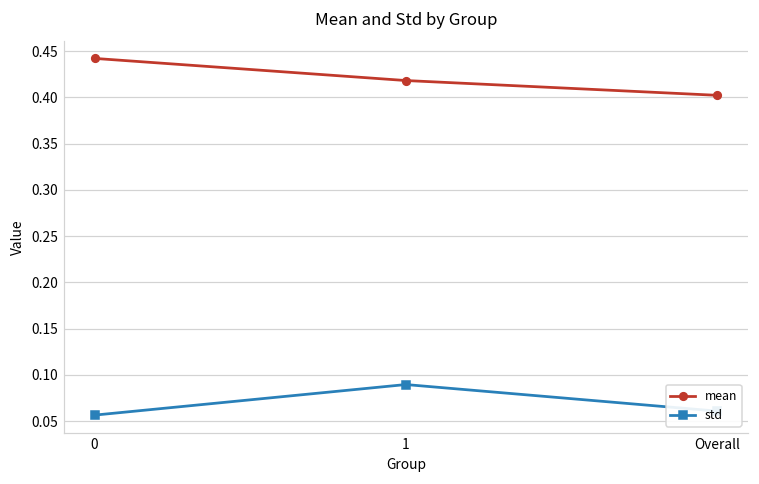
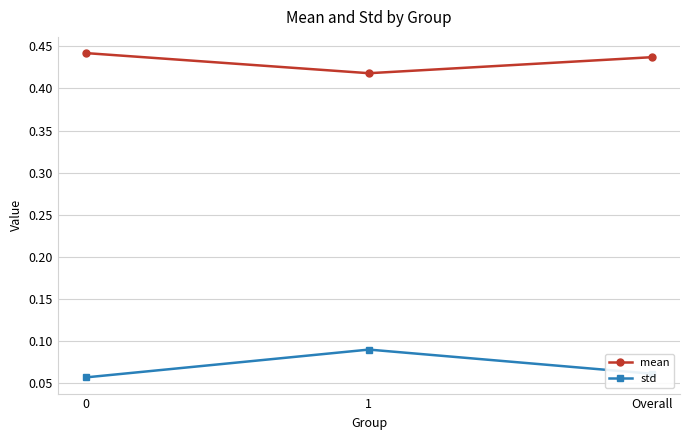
  {
    "mean": {
      "0": 0.44,
      "1": 0.42,
-     "Overall": 0.40
+     "Overall": 0.44
    },
    "std": {
      "0": 0.06,
      "1": 0.09
    }
  }
